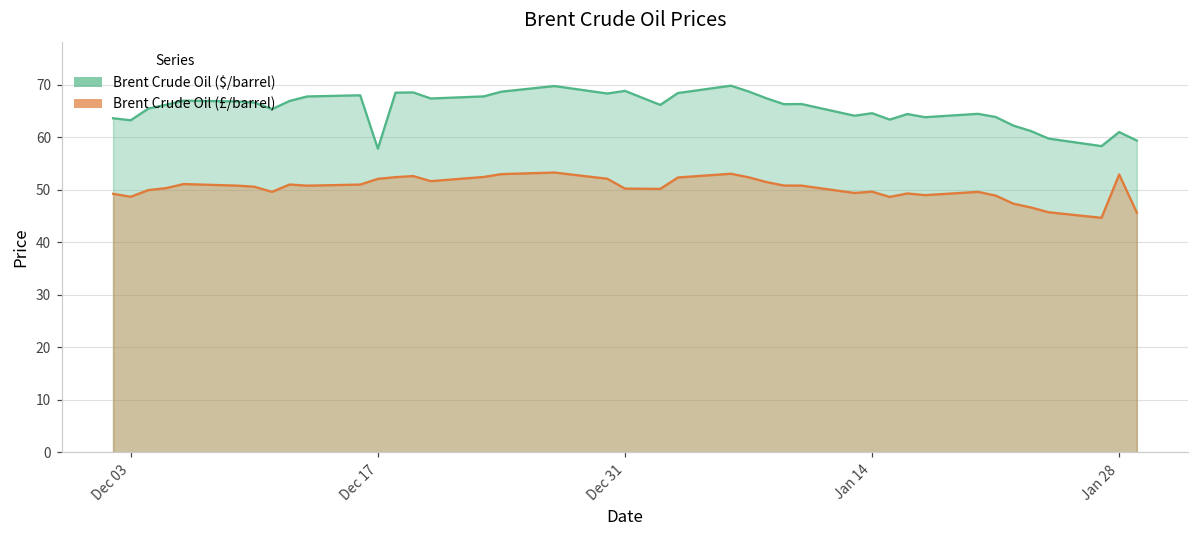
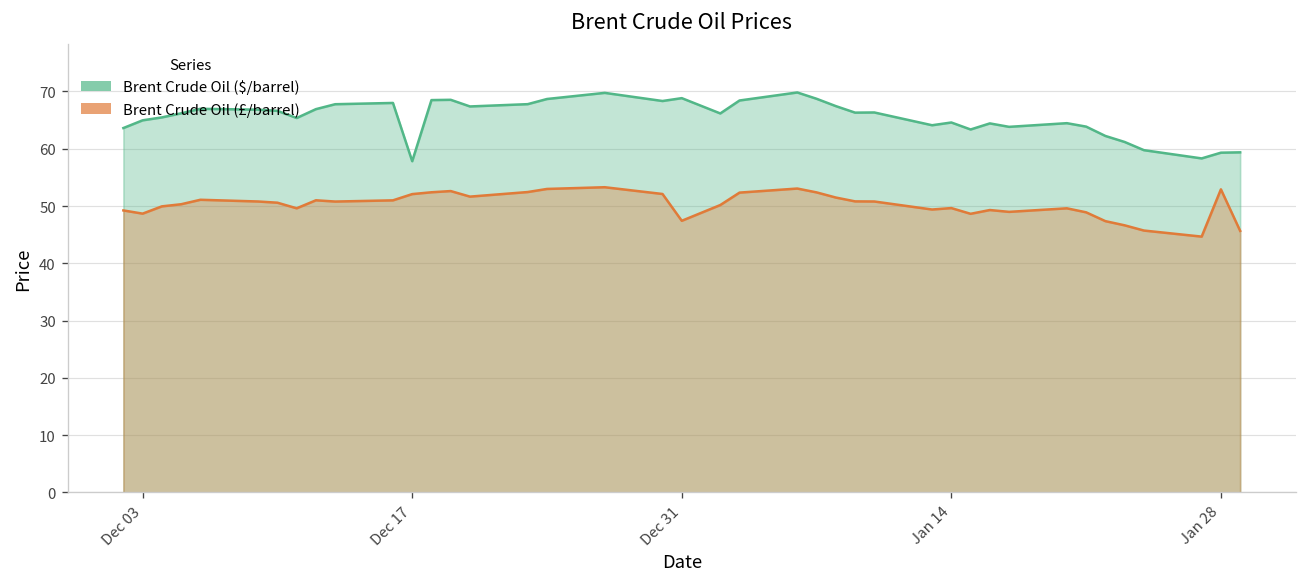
  {
    "Brent Crude Oil ($/barrel)": {
-     "Dec 03": 63,
+     "Dec 03": 65,
      "Dec 17": 58,
      "Dec 31": 69,
      "Jan 14": 65,
-     "Jan 28": 61
+     "Jan 28": 59
    },
    "Brent Crude Oil (£/barrel)": {
      "Dec 03": 49,
      "Dec 17": 52,
-     "Dec 31": 50,
+     "Dec 31": 47,
      "Jan 14": 50,
      "Jan 28": 53
    }
  }
